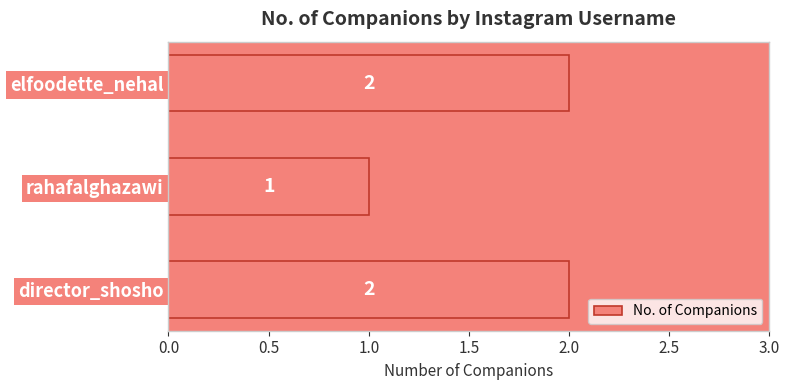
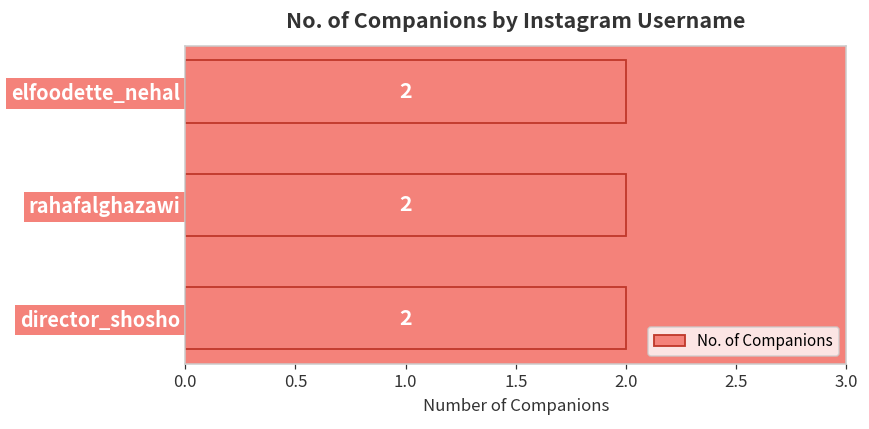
  {
    "elfoodette_nehal": 2,
-   "rahafalghazawi": 1,
+   "rahafalghazawi": 2,
    "director_shosho": 2
  }
